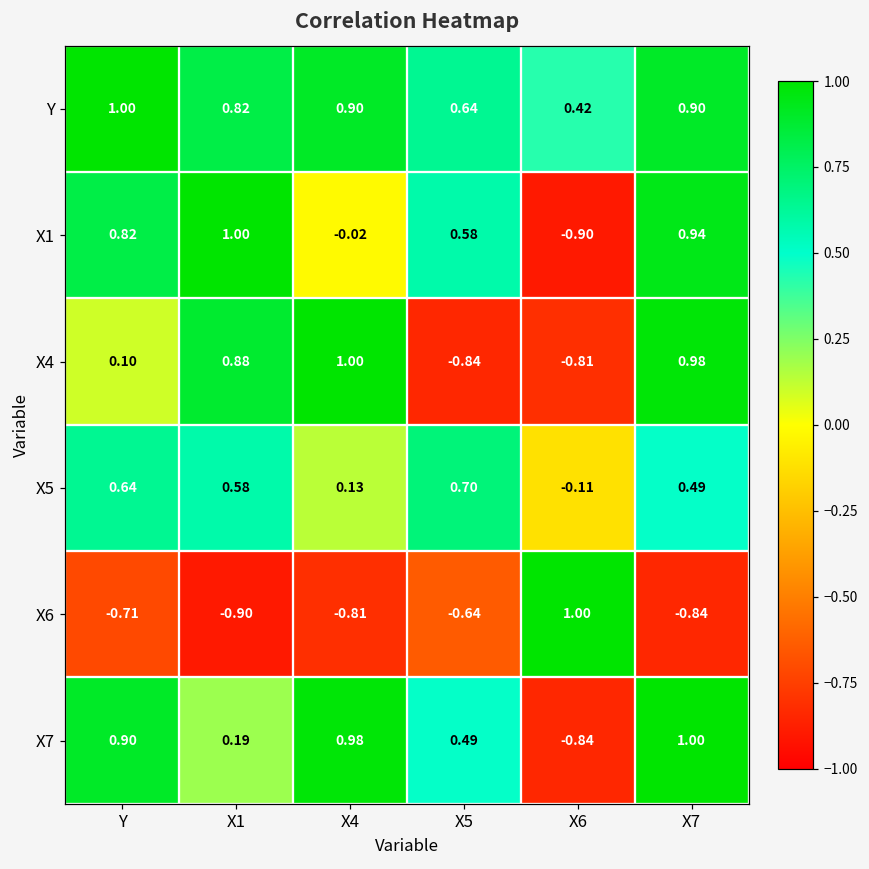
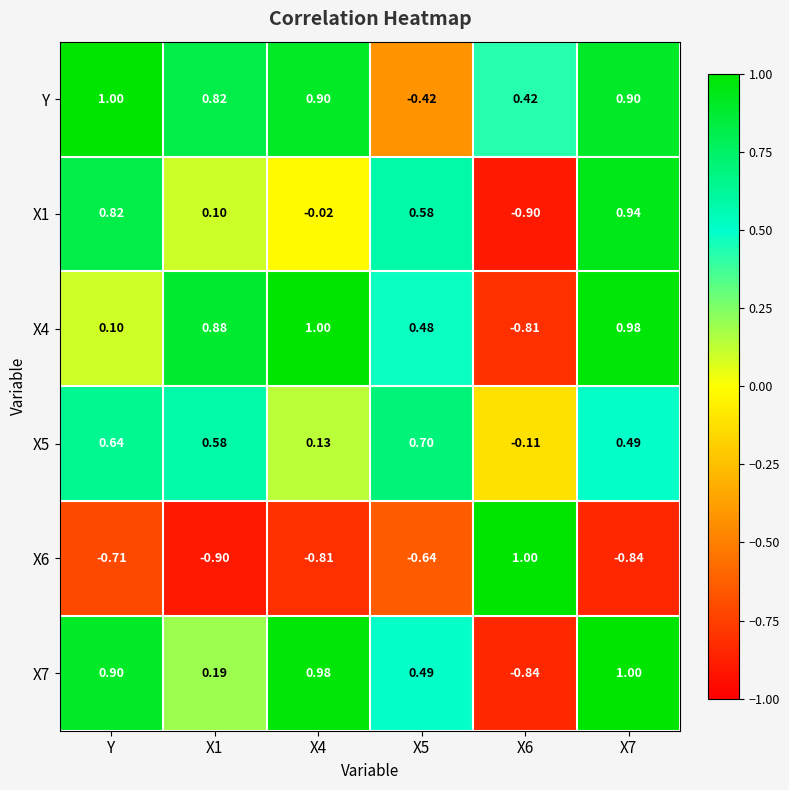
  {
    "Y": {
      "Y": 1.00,
      "X1": 0.82,
      "X4": 0.90,
-     "X5": 0.64,
+     "X5": -0.42,
      "X6": 0.42,
      "X7": 0.90
    },
    "X1": {
      "Y": 0.82,
-     "X1": 1.00,
+     "X1": 0.10,
      "X4": -0.02,
      "X5": 0.58,
      "X6": -0.90,
      "X7": 0.94
    },
    "X4": {
      "Y": 0.10,
      "X1": 0.88,
      "X4": 1.00,
-     "X5": -0.84,
+     "X5": 0.48,
      "X6": -0.81,
      "X7": 0.98
    },
    "X5": {
      "Y": 0.64,
      "X1": 0.58,
      "X4": 0.13,
      "X5": 0.70,
      "X6": -0.11,
      "X7": 0.49
    },
    "X6": {
      "Y": -0.71,
      "X1": -0.90,
      "X4": -0.81,
      "X5": -0.64,
      "X6": 1.00,
      "X7": -0.84
    },
    "X7": {
      "Y": 0.90,
      "X1": 0.19,
      "X4": 0.98,
      "X5": 0.49,
      "X6": -0.84,
      "X7": 1.00
    }
  }
